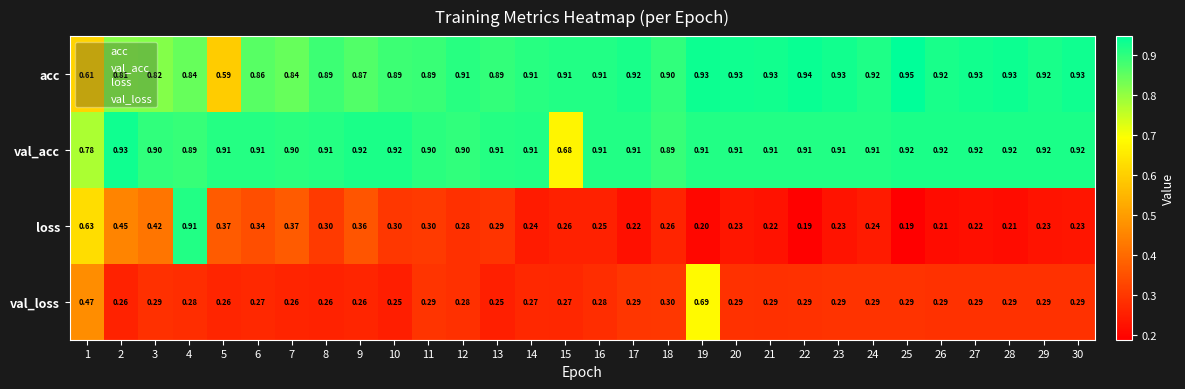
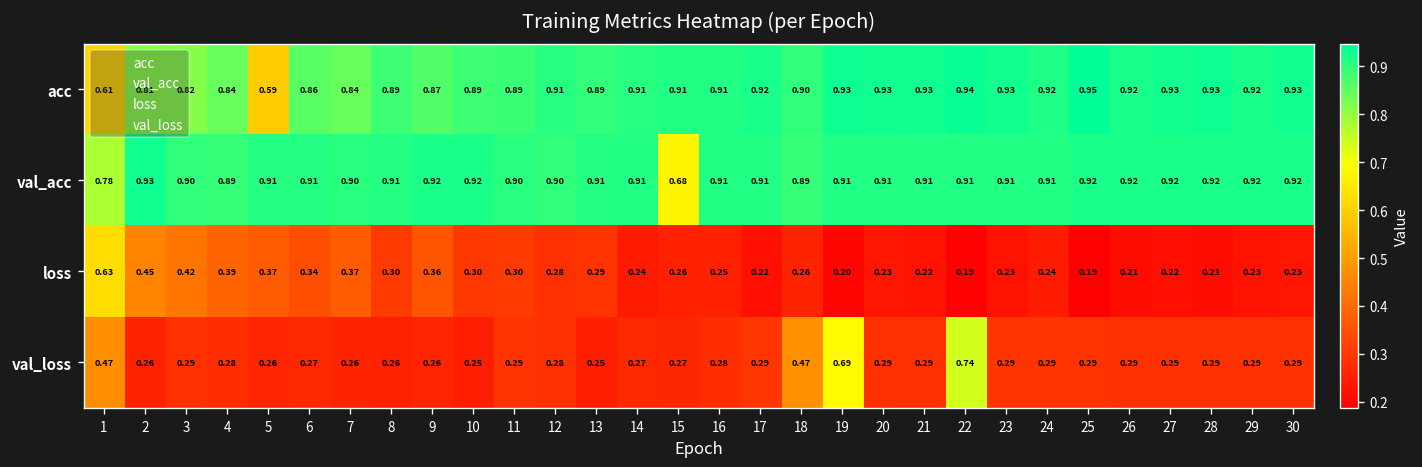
  {
    "acc": {
      "4": 0.84,
      "5": 0.59,
      "6": 0.86,
      "7": 0.84,
      "8": 0.89,
      "9": 0.87,
      "10": 0.89,
      "11": 0.89,
      "12": 0.91,
      "13": 0.89,
      "14": 0.91,
      "15": 0.91,
      "16": 0.91,
      "17": 0.92,
      "18": 0.90,
      "19": 0.93,
      "20": 0.93,
      "21": 0.93,
      "22": 0.94,
      "23": 0.93,
      "24": 0.92,
      "25": 0.95,
      "26": 0.92,
      "27": 0.93,
      "28": 0.93,
      "29": 0.92,
      "30": 0.93
    },
    "val_acc": {
      "1": 0.78,
      "2": 0.93,
      "3": 0.90,
      "4": 0.89,
      "5": 0.91,
      "6": 0.91,
      "7": 0.90,
      "8": 0.91,
      "9": 0.92,
      "10": 0.92,
      "11": 0.90,
      "12": 0.90,
      "13": 0.91,
      "14": 0.91,
      "15": 0.68,
      "16": 0.91,
      "17": 0.91,
      "18": 0.89,
      "19": 0.91,
      "20": 0.91,
      "21": 0.91,
      "22": 0.91,
      "23": 0.91,
      "24": 0.91,
      "25": 0.92,
      "26": 0.92,
      "27": 0.92,
      "28": 0.92,
      "29": 0.92,
      "30": 0.92
    },
    "loss": {
      "1": 0.63,
      "2": 0.45,
      "3": 0.42,
-     "4": 0.91,
+     "4": 0.39,
      "5": 0.37,
      "6": 0.34,
      "7": 0.37,
      "8": 0.30,
      "9": 0.36,
      "10": 0.30,
      "11": 0.30,
      "12": 0.28,
      "13": 0.29,
      "14": 0.24,
      "15": 0.26,
      "16": 0.25,
      "17": 0.22,
      "18": 0.26,
      "19": 0.20,
      "20": 0.23,
      "21": 0.22,
      "22": 0.19,
      "23": 0.23,
      "24": 0.24,
      "25": 0.19,
      "26": 0.21,
      "27": 0.22,
      "28": 0.21,
      "29": 0.23,
      "30": 0.23
    },
    "val_loss": {
      "1": 0.47,
      "2": 0.26,
      "3": 0.29,
      "4": 0.28,
      "5": 0.26,
      "6": 0.27,
      "7": 0.26,
      "8": 0.26,
      "9": 0.26,
      "10": 0.25,
      "11": 0.29,
      "12": 0.28,
      "13": 0.25,
      "14": 0.27,
      "15": 0.27,
      "16": 0.28,
      "17": 0.29,
-     "18": 0.30,
+     "18": 0.47,
      "19": 0.69,
      "20": 0.29,
      "21": 0.29,
-     "22": 0.29,
+     "22": 0.74,
      "23": 0.29,
      "24": 0.29,
      "25": 0.29,
      "26": 0.29,
      "27": 0.29,
      "28": 0.29,
      "29": 0.29,
      "30": 0.29
    }
  }
